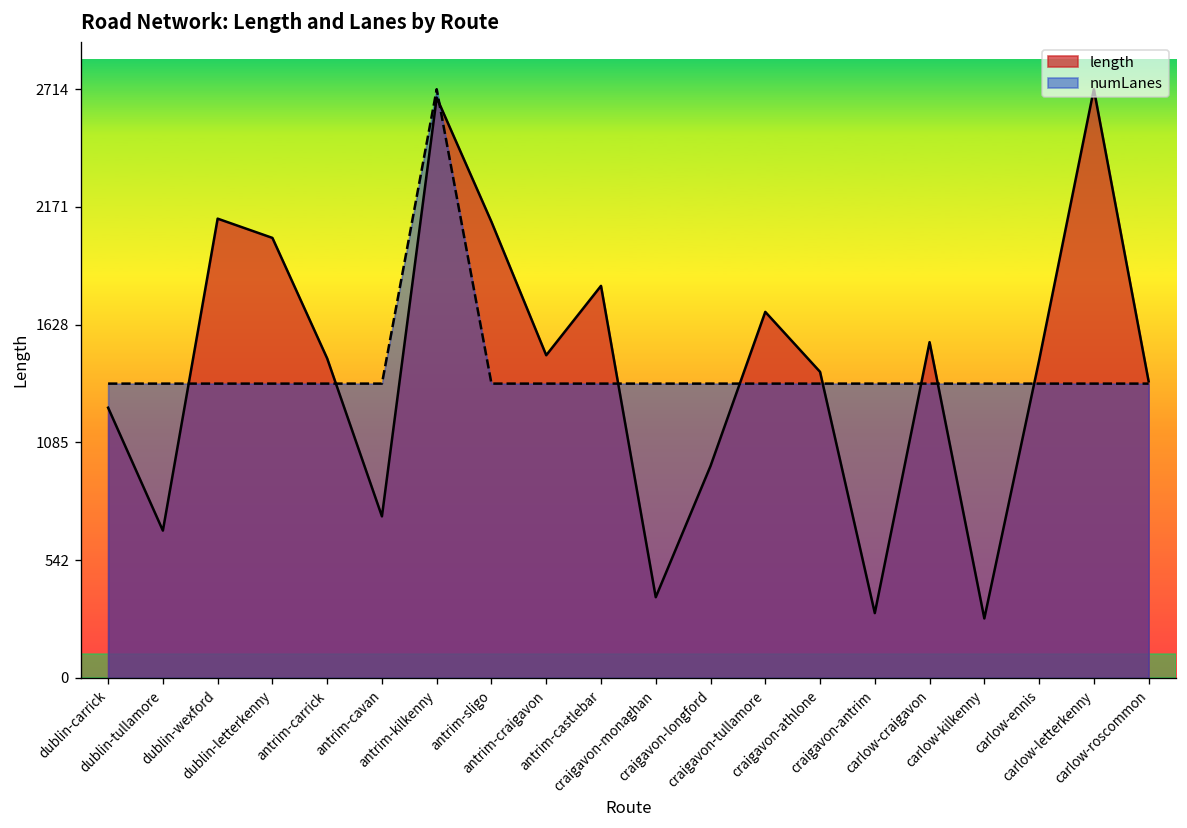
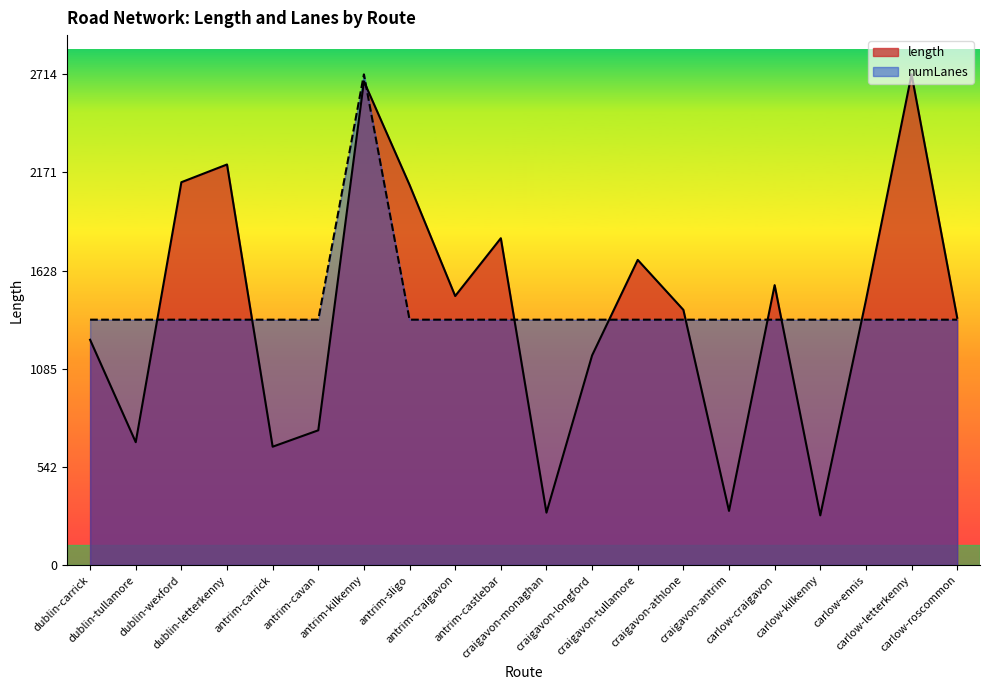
  {
    "length": {
      "dublin-carrick": 1250,
      "dublin-tullamore": 680,
      "dublin-wexford": 2120,
-     "dublin-letterkenny": 2030,
-     "antrim-carrick": 1470,
+     "dublin-letterkenny": 2220,
+     "antrim-carrick": 650,
      "antrim-cavan": 750,
      "antrim-kilkenny": 2680,
      "antrim-sligo": 2100,
      "antrim-craigavon": 1490,
      "antrim-castlebar": 1810,
-     "craigavon-monaghan": 370,
-     "craigavon-longford": 980,
+     "craigavon-monaghan": 290,
+     "craigavon-longford": 1160,
      "craigavon-tullamore": 1690,
      "craigavon-athlone": 1410,
      "craigavon-antrim": 300,
      "carlow-craigavon": 1550,
      "carlow-kilkenny": 270,
      "carlow-ennis": 1460
    },
    "numLanes": {
      "dublin-carrick": 1360,
      "dublin-tullamore": 1360,
      "dublin-wexford": 1360,
      "dublin-letterkenny": 1360,
      "antrim-carrick": 1360,
      "antrim-cavan": 1360,
      "antrim-kilkenny": 2710,
      "antrim-sligo": 1360,
      "antrim-craigavon": 1360,
      "antrim-castlebar": 1360,
      "craigavon-monaghan": 1360,
      "craigavon-longford": 1360,
      "craigavon-tullamore": 1360,
      "craigavon-athlone": 1360,
      "craigavon-antrim": 1360,
      "carlow-craigavon": 1360,
      "carlow-kilkenny": 1360,
      "carlow-ennis": 1360,
      "carlow-letterkenny": 1360
    }
  }
